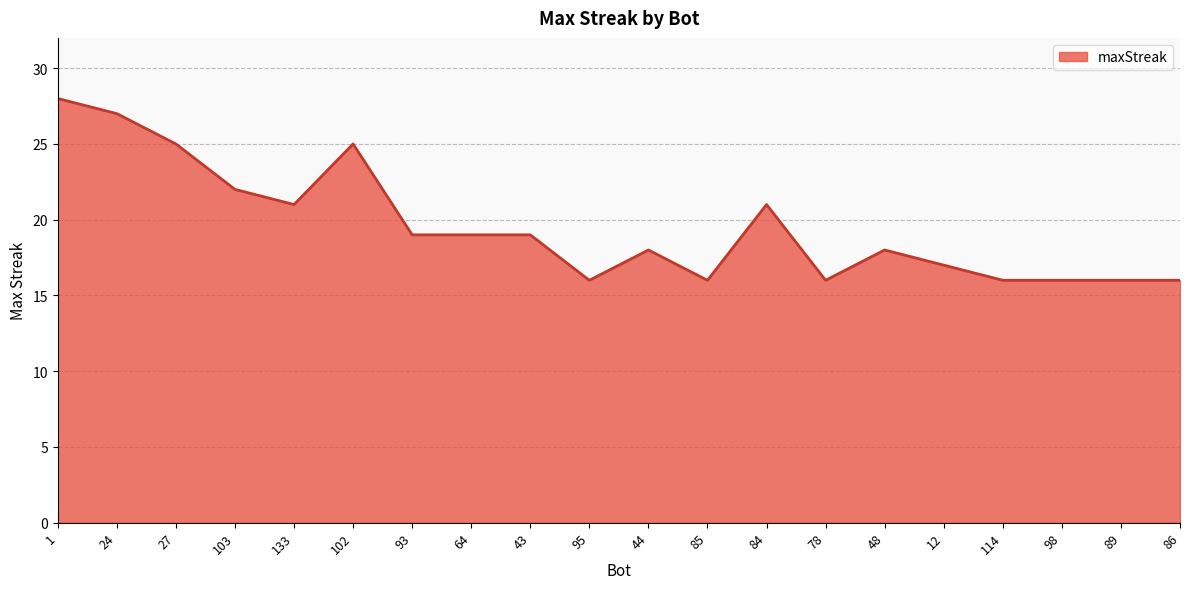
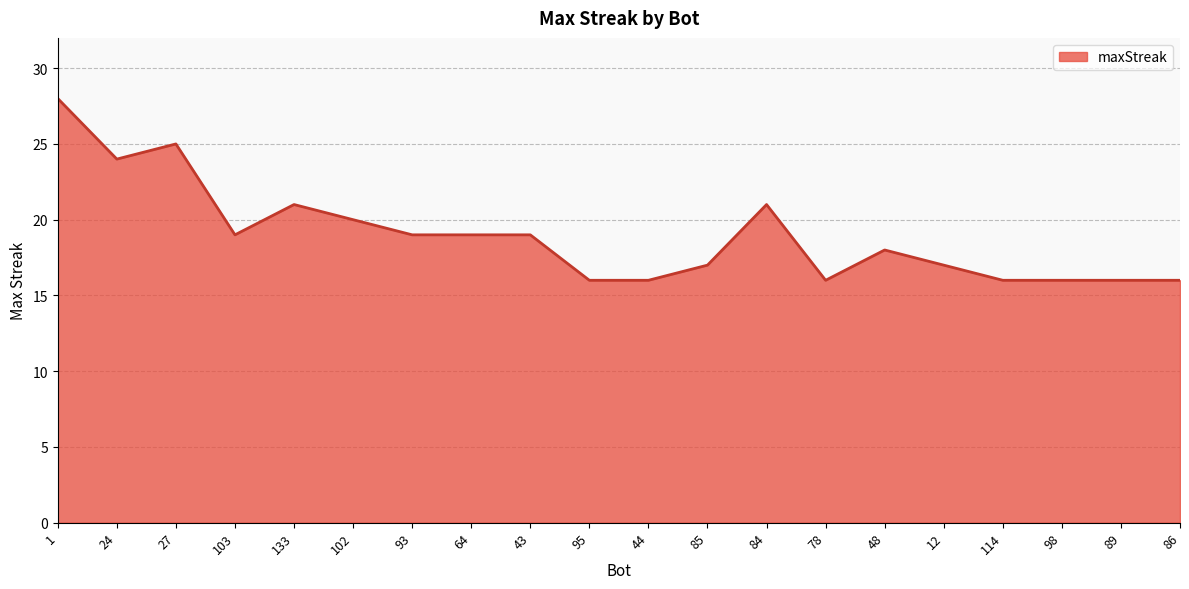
  {
    "1": 28,
-   "24": 27,
+   "24": 24,
    "27": 25,
-   "103": 22,
+   "103": 19,
    "133": 21,
-   "102": 25,
+   "102": 20,
    "93": 19,
    "64": 19,
    "43": 19,
    "95": 16,
-   "44": 18,
-   "85": 16,
+   "44": 16,
+   "85": 17,
    "84": 21,
    "78": 16,
    "48": 18,
    "12": 17,
    "114": 16,
    "98": 16,
    "89": 16,
    "86": 16
  }
